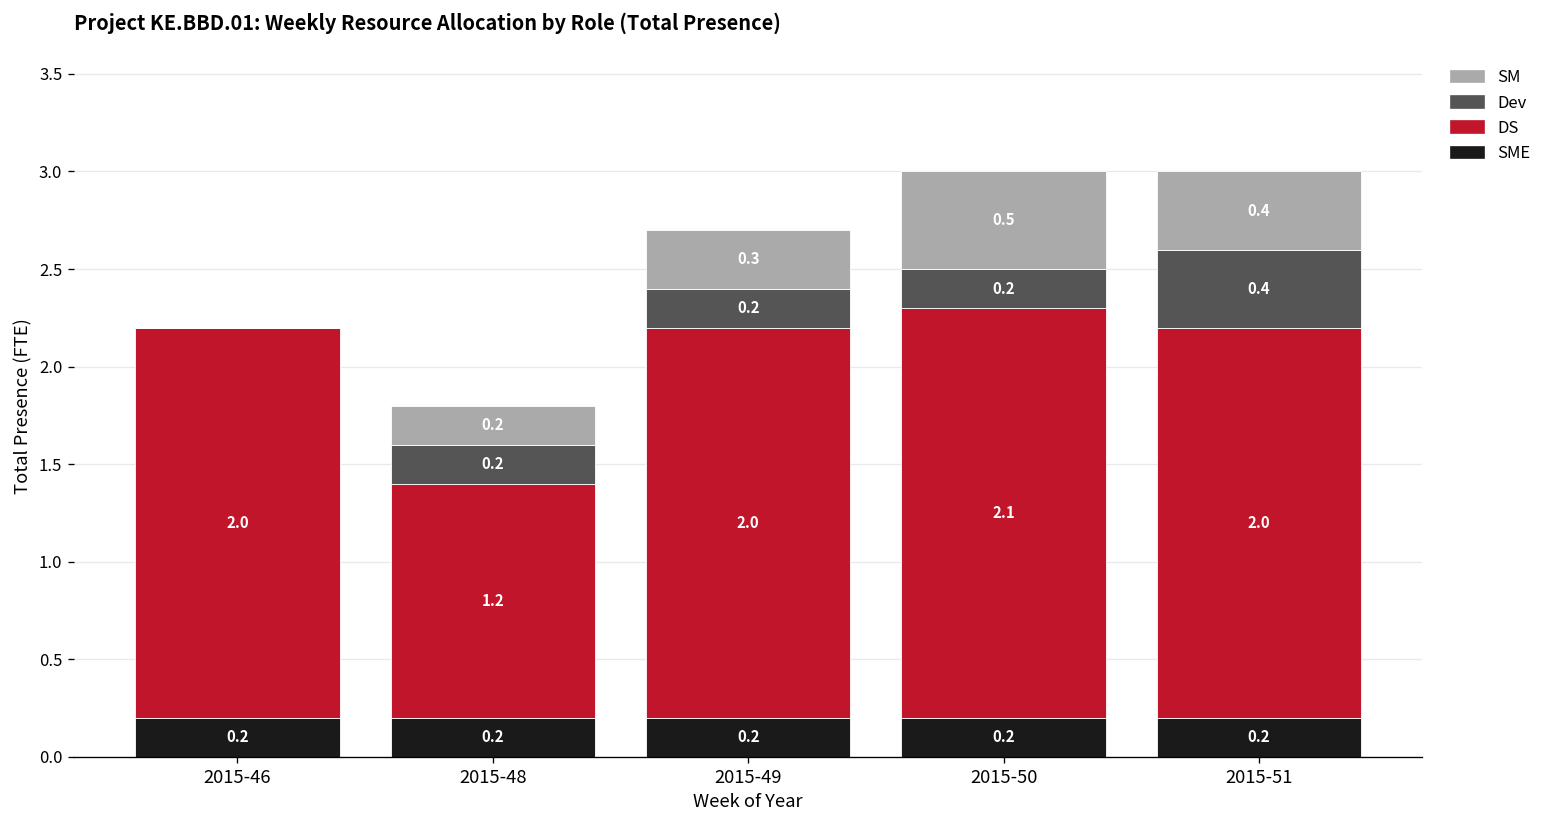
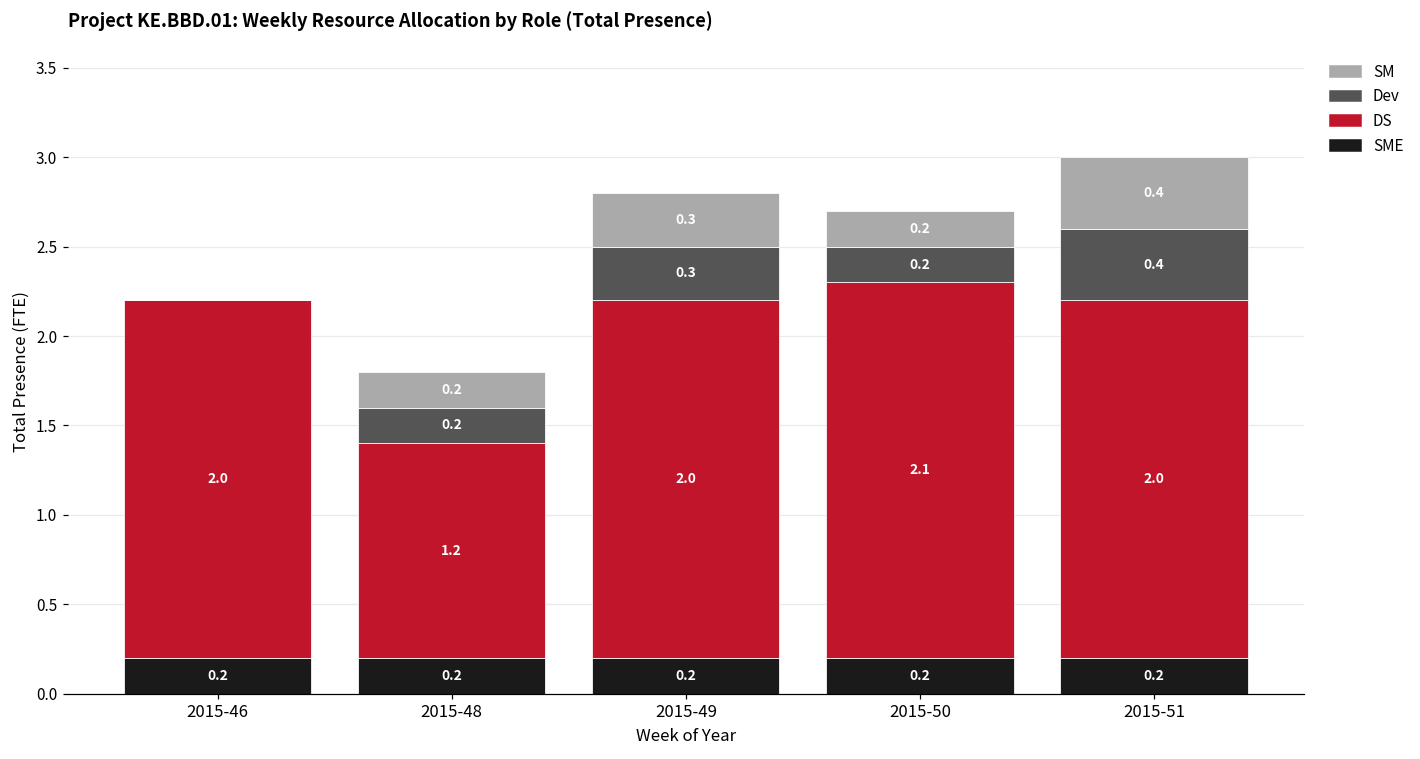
  {
    "SME": {
      "2015-46": 0.2,
      "2015-48": 0.2,
      "2015-49": 0.2,
      "2015-50": 0.2,
      "2015-51": 0.2
    },
    "DS": {
      "2015-46": 2.0,
      "2015-48": 1.2,
      "2015-49": 2.0,
      "2015-50": 2.1,
      "2015-51": 2.0
    },
    "Dev": {
      "2015-48": 0.2,
-     "2015-49": 0.2,
+     "2015-49": 0.3,
      "2015-50": 0.2,
      "2015-51": 0.4
    },
    "SM": {
      "2015-48": 0.2,
      "2015-49": 0.3,
-     "2015-50": 0.5,
+     "2015-50": 0.2,
      "2015-51": 0.4
    }
  }
